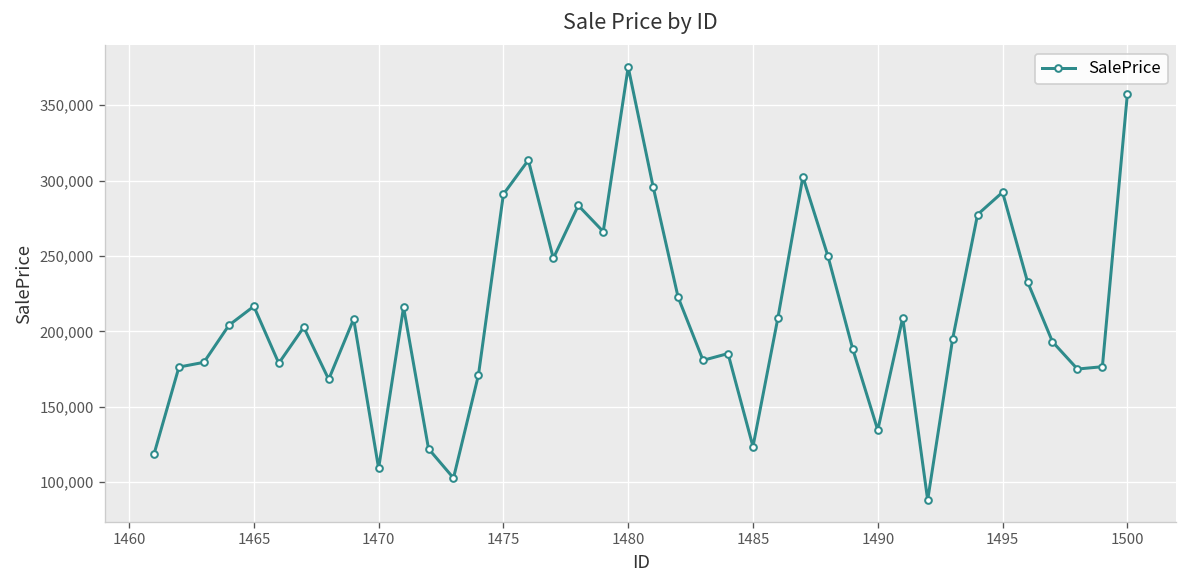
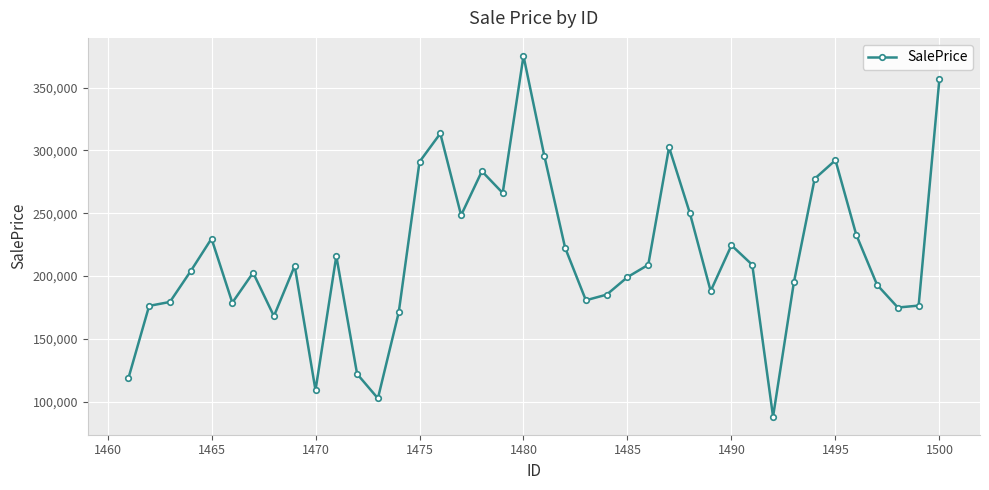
  {
-   "1465": "217,000",
+   "1465": "230,000",
    "1470": "109,000",
    "1475": "291,000",
    "1480": "375,000",
-   "1485": "124,000",
-   "1490": "135,000",
+   "1485": "199,000",
+   "1490": "225,000",
    "1495": "292,000",
    "1500": "357,000"
  }
